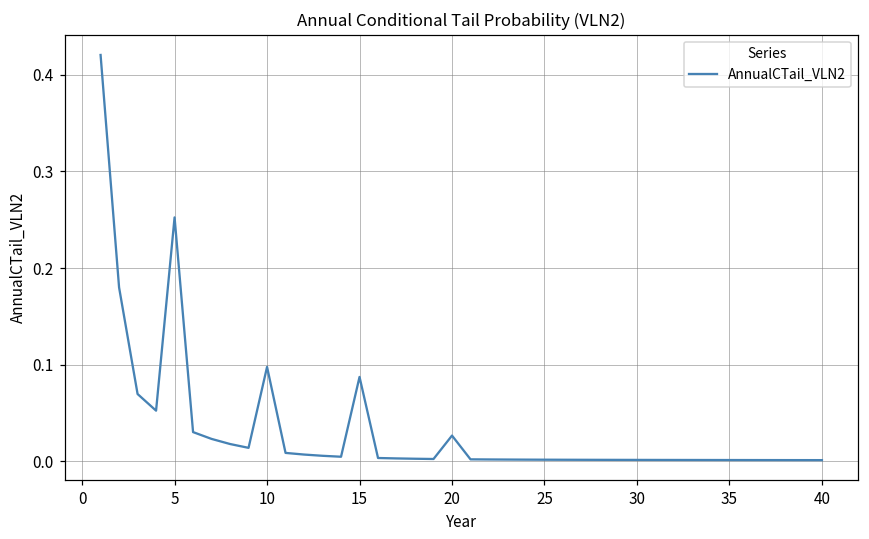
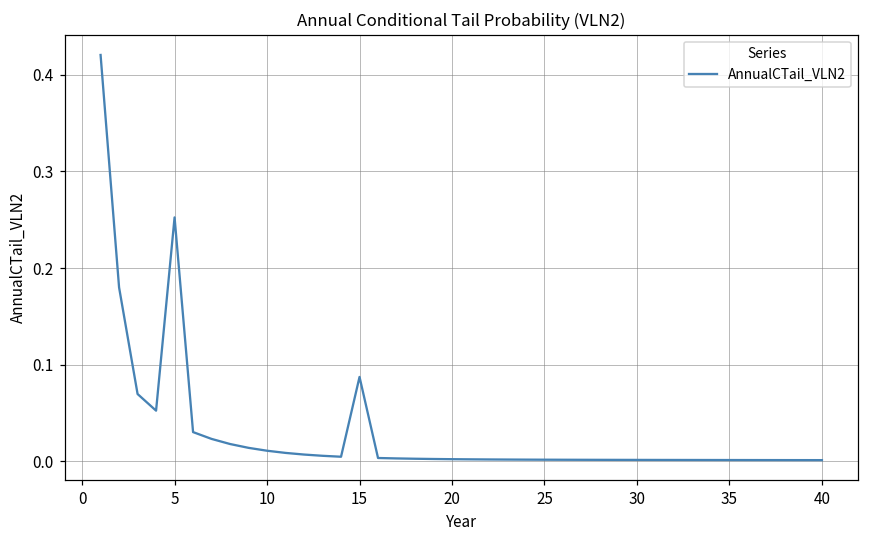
  {
    "5": 0.25,
-   "10": 0.10,
+   "10": 0.01,
    "15": 0.09,
-   "20": 0.03,
+   "20": 0.00,
    "25": 0.00,
    "30": 0.00,
    "35": 0.00,
    "40": 0.00
  }
